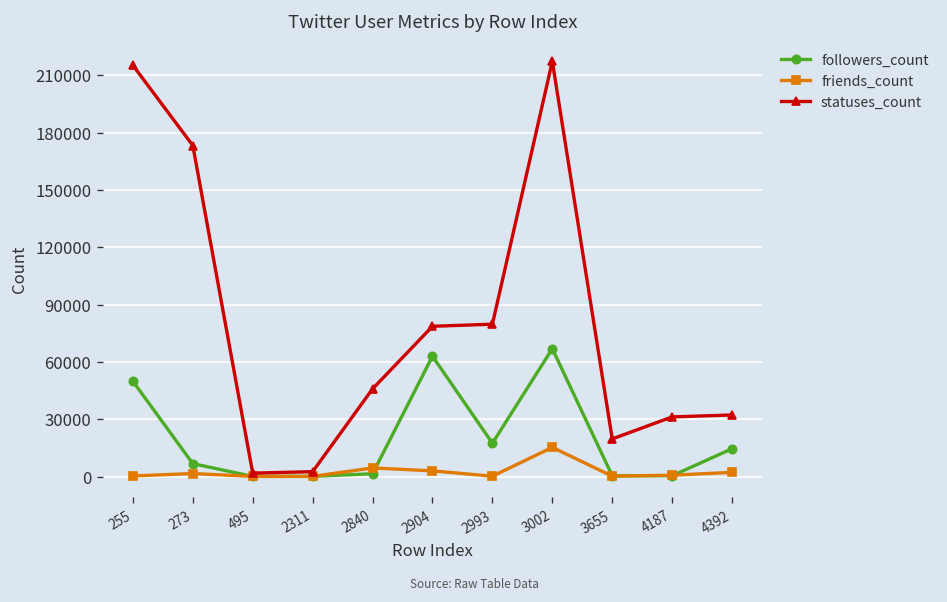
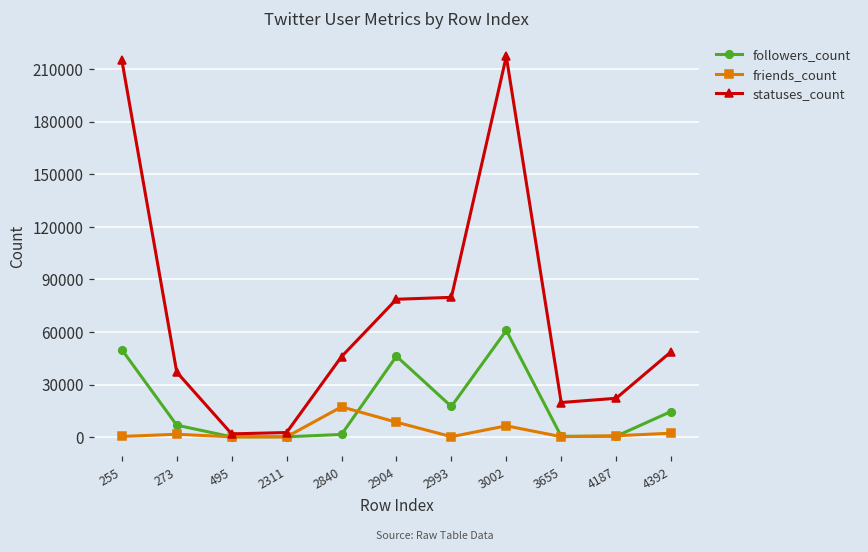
  {
    "followers_count": {
      "255": 50000,
      "273": 7000,
      "2840": 2000,
-     "2904": 63000,
+     "2904": 46000,
      "2993": 17000,
-     "3002": 67000,
+     "3002": 61000,
      "4392": 15000
    },
    "friends_count": {
      "255": 0,
      "273": 2000,
-     "2840": 5000,
-     "2904": 3000,
+     "2840": 17000,
+     "2904": 9000,
      "2993": 0,
-     "3002": 15000,
+     "3002": 6000,
      "4392": 2000
    },
    "statuses_count": {
      "255": 215000,
-     "273": 173000,
+     "273": 37000,
      "495": 2000,
      "2311": 3000,
      "2840": 46000,
      "2904": 79000,
      "2993": 80000,
      "3002": 217000,
      "3655": 20000,
-     "4187": 31000,
-     "4392": 32000
+     "4187": 22000,
+     "4392": 49000
    }
  }
